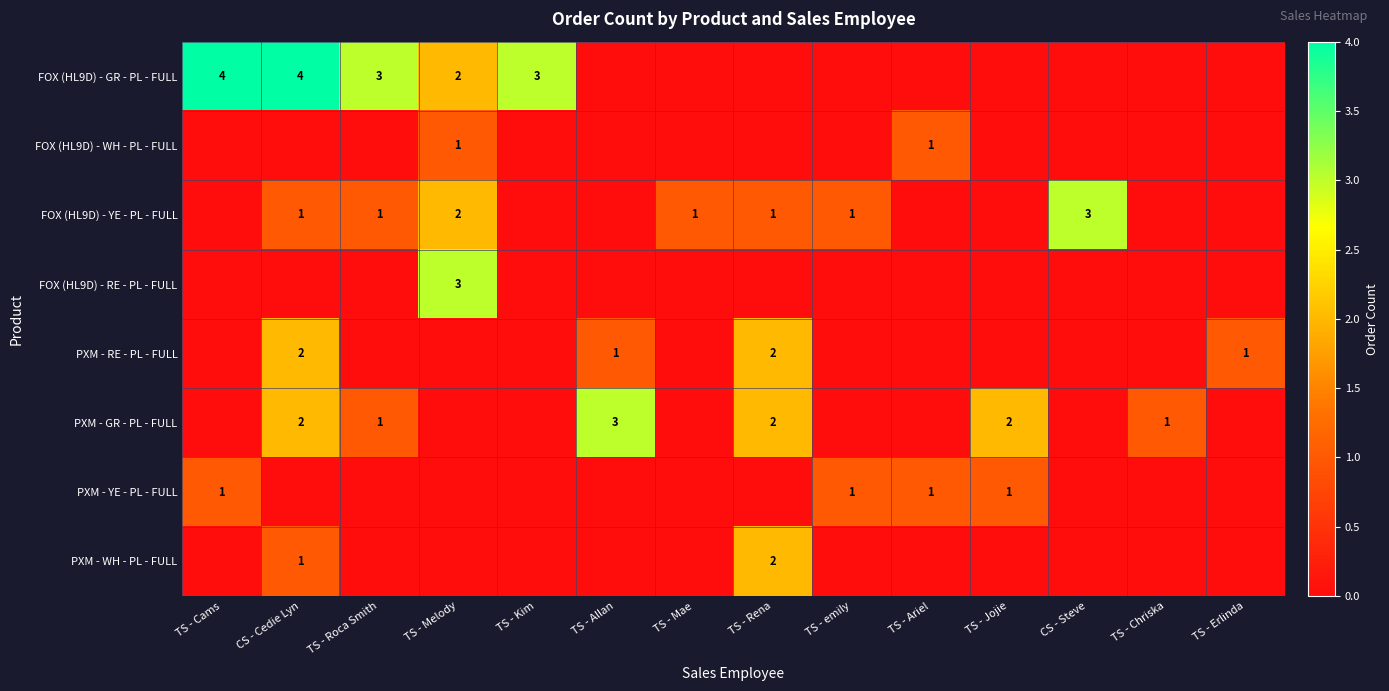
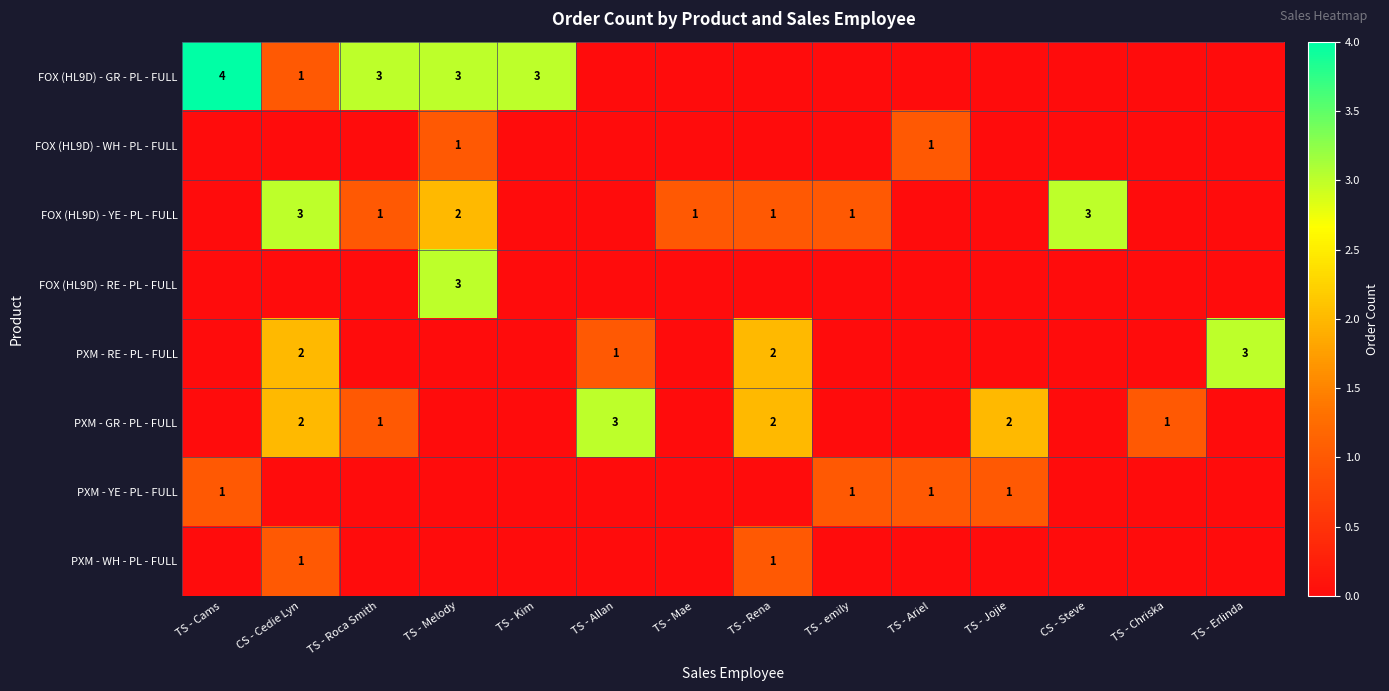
  {
    "FOX (HL9D) - GR - PL - FULL": {
      "TS - Cams": 4,
-     "CS - Cedie Lyn": 4,
+     "CS - Cedie Lyn": 1,
      "TS - Roca Smith": 3,
-     "TS - Melody": 2,
+     "TS - Melody": 3,
      "TS - Kim": 3
    },
    "FOX (HL9D) - WH - PL - FULL": {
      "TS - Melody": 1,
      "TS - Ariel": 1
    },
    "FOX (HL9D) - YE - PL - FULL": {
-     "CS - Cedie Lyn": 1,
+     "CS - Cedie Lyn": 3,
      "TS - Roca Smith": 1,
      "TS - Melody": 2,
      "TS - Mae": 1,
      "TS - Rena": 1,
      "TS - emily": 1,
      "CS - Steve": 3
    },
    "FOX (HL9D) - RE - PL - FULL": {
      "TS - Melody": 3
    },
    "PXM - RE - PL - FULL": {
      "CS - Cedie Lyn": 2,
      "TS - Allan": 1,
      "TS - Rena": 2,
-     "TS - Erlinda": 1
+     "TS - Erlinda": 3
    },
    "PXM - GR - PL - FULL": {
      "CS - Cedie Lyn": 2,
      "TS - Roca Smith": 1,
      "TS - Allan": 3,
      "TS - Rena": 2,
      "TS - Jojie": 2,
      "TS - Chriska": 1
    },
    "PXM - YE - PL - FULL": {
      "TS - Cams": 1,
      "TS - emily": 1,
      "TS - Ariel": 1,
      "TS - Jojie": 1
    },
    "PXM - WH - PL - FULL": {
      "CS - Cedie Lyn": 1,
-     "TS - Rena": 2
+     "TS - Rena": 1
    }
  }
